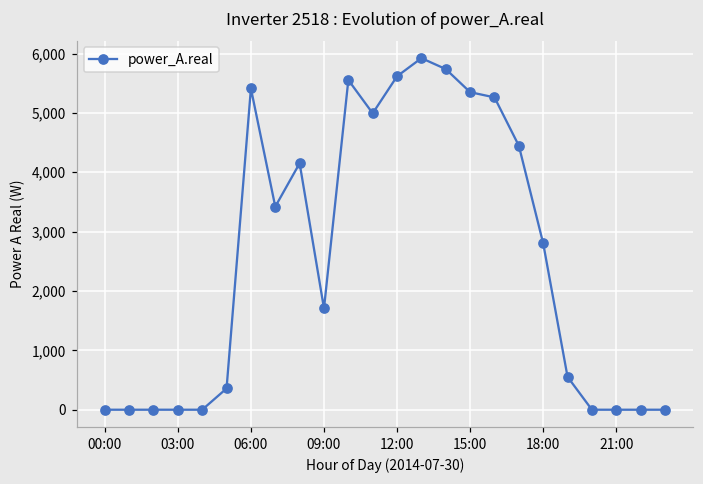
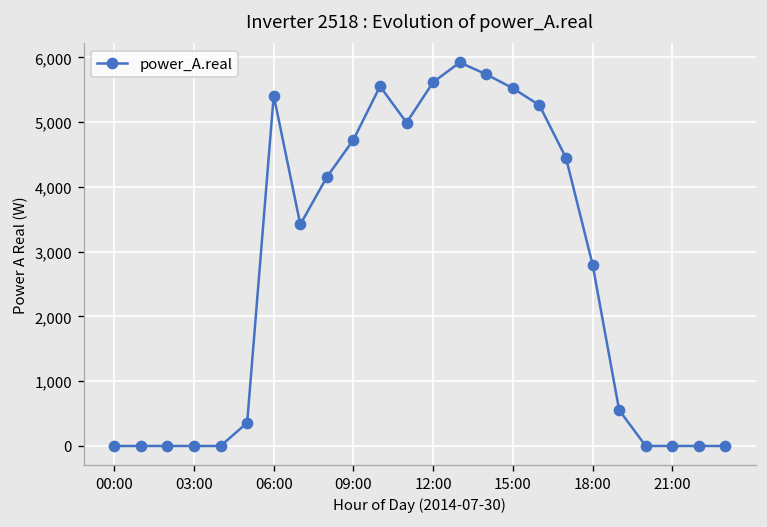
  {
    "00:00": "0",
    "03:00": "0",
    "06:00": "5,400",
-   "09:00": "1,700",
+   "09:00": "4,700",
    "12:00": "5,600",
-   "15:00": "5,300",
+   "15:00": "5,500",
    "18:00": "2,800",
    "21:00": "0"
  }
